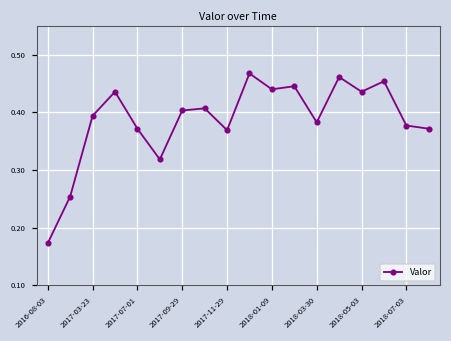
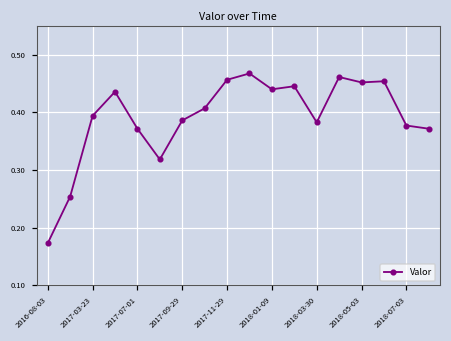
  {
    "2016-08-03": 0.17,
    "2017-03-23": 0.39,
    "2017-07-01": 0.37,
-   "2017-09-29": 0.40,
-   "2017-11-29": 0.37,
+   "2017-09-29": 0.39,
+   "2017-11-29": 0.46,
    "2018-01-09": 0.44,
    "2018-03-30": 0.38,
-   "2018-05-03": 0.44,
+   "2018-05-03": 0.45,
    "2018-07-03": 0.38
  }
